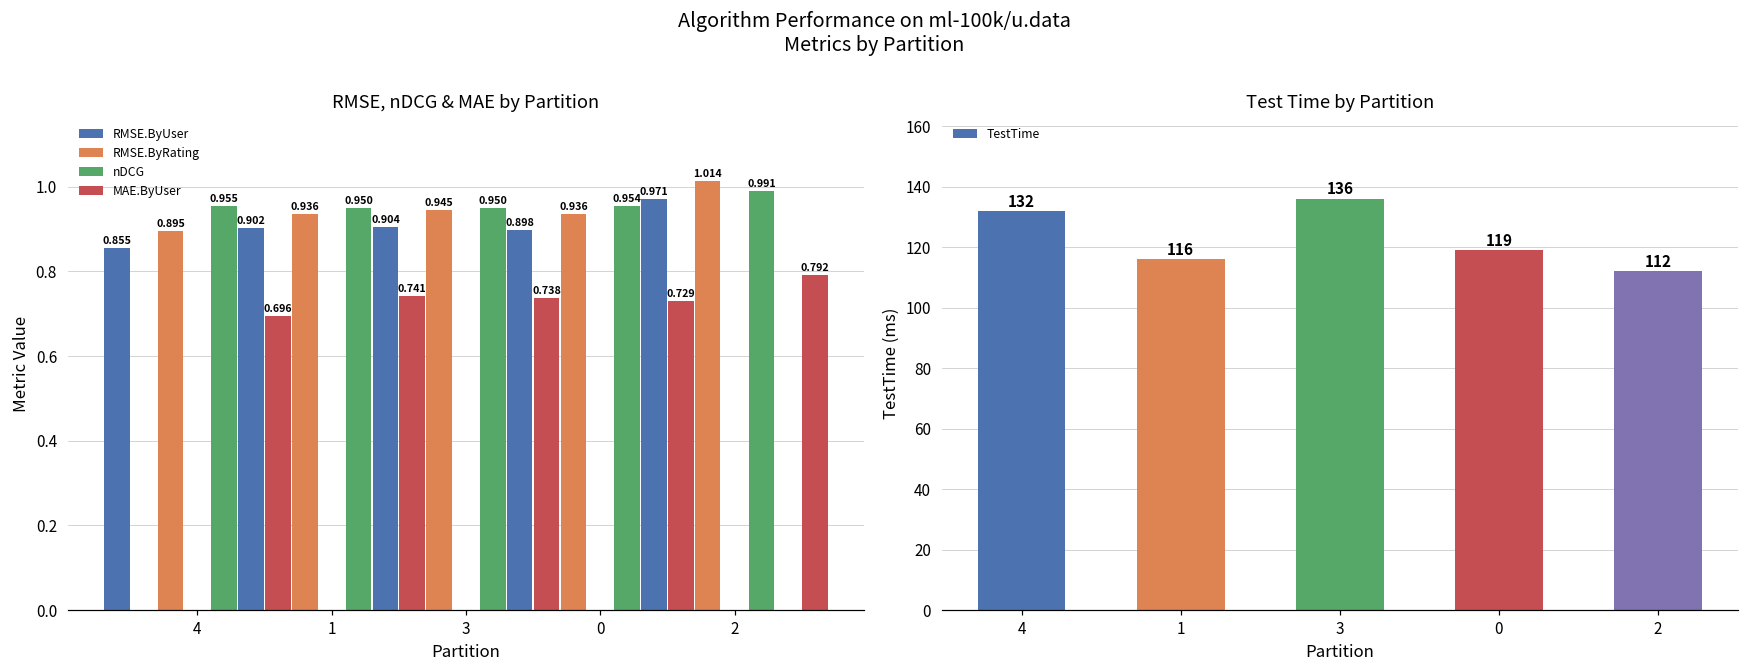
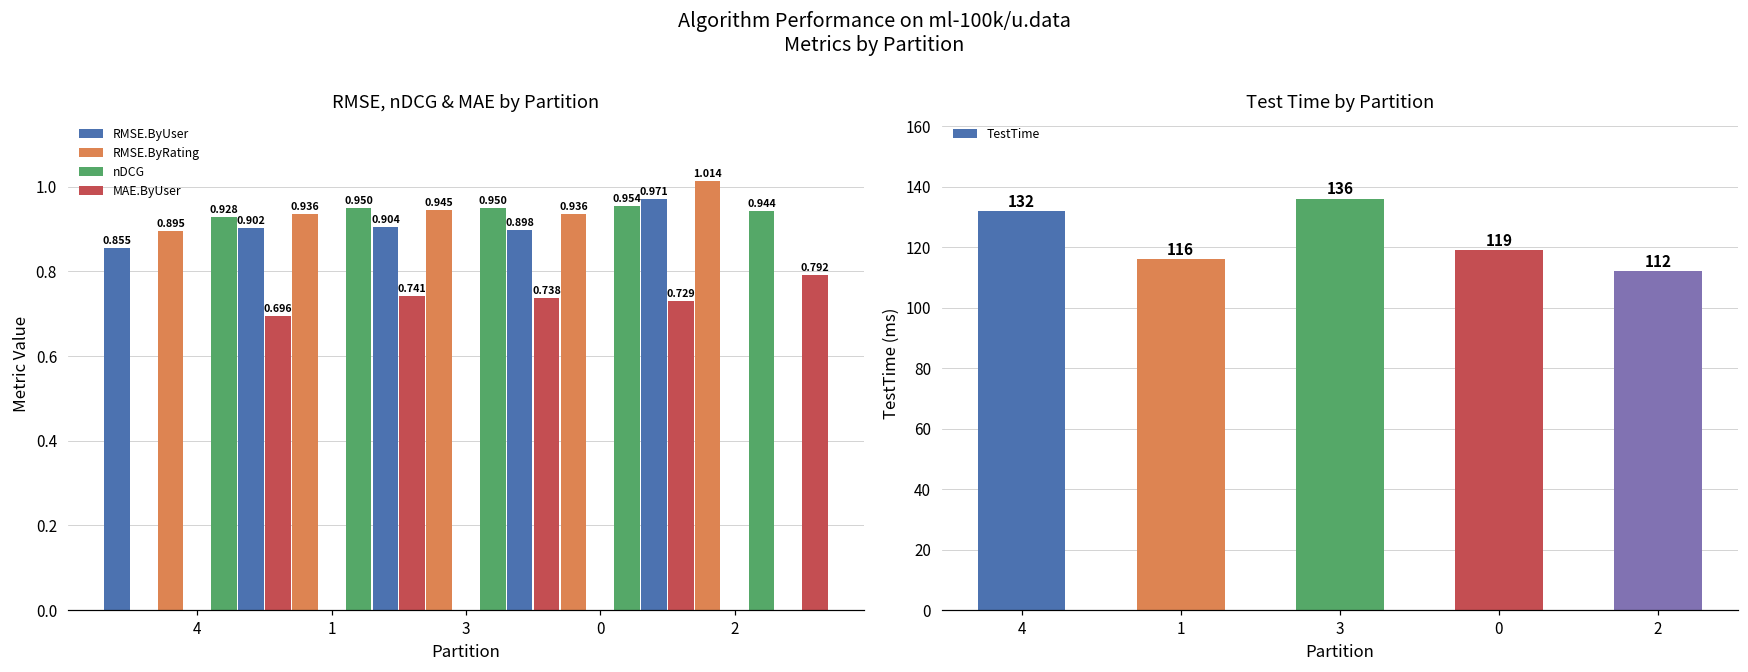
  {
    "RMSE, nDCG & MAE by Partition": {
      "nDCG": {
-       "4": 0.955,
+       "4": 0.928,
        "1": 0.950,
        "3": 0.950,
        "0": 0.954,
-       "2": 0.991
+       "2": 0.944
      }
    },
    "Test Time by Partition": {
      "4": 132,
      "1": 116,
      "3": 136,
      "0": 119,
      "2": 112
    }
  }
